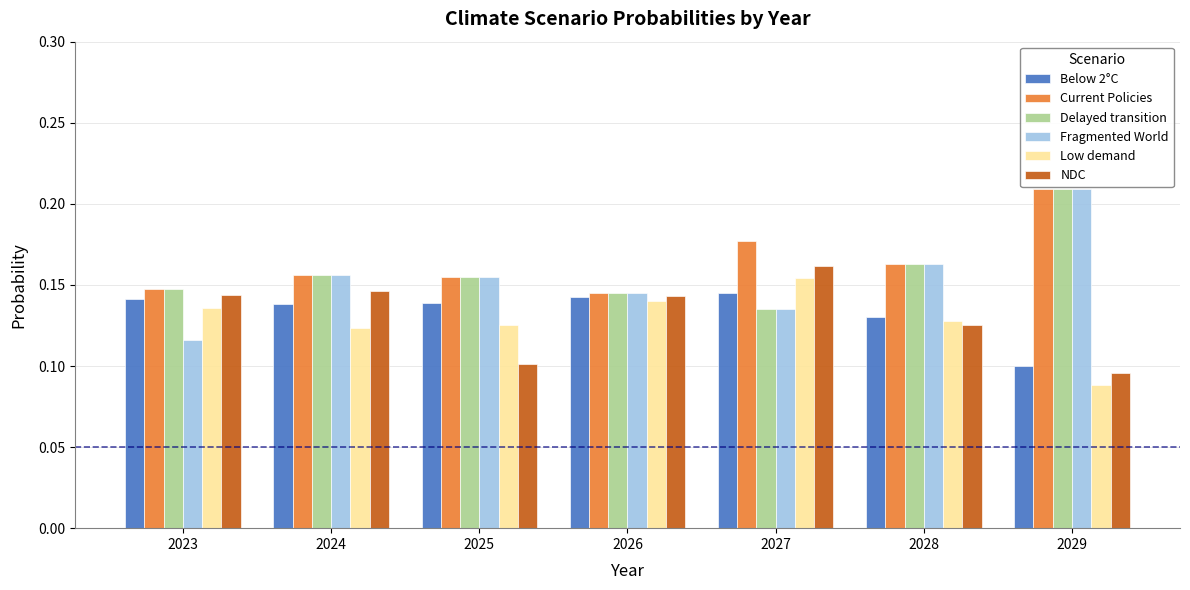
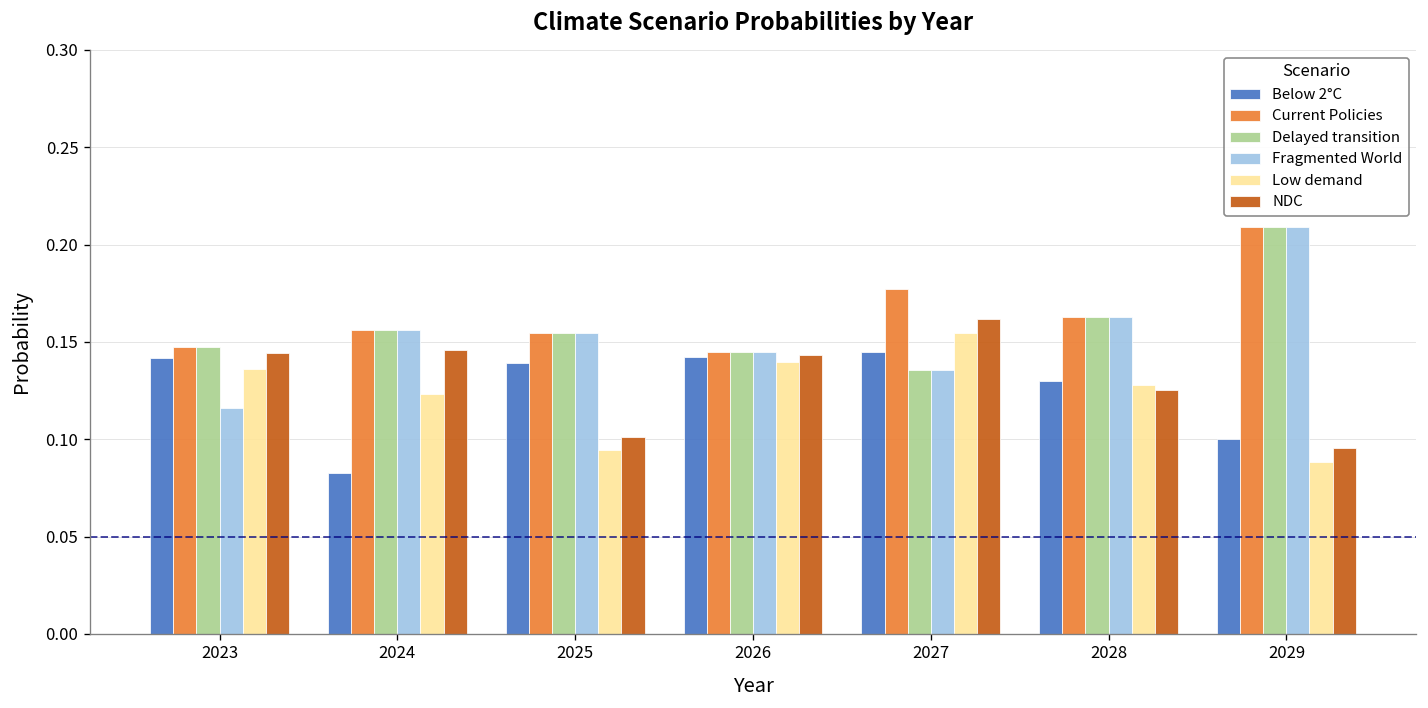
  {
    "Below 2°C": {
      "2023": 0.141,
-     "2024": 0.138,
+     "2024": 0.083,
      "2025": 0.139,
      "2026": 0.142,
      "2027": 0.145,
      "2028": 0.130,
      "2029": 0.100
    },
    "Current Policies": {
      "2023": 0.147,
      "2024": 0.156,
      "2025": 0.155,
      "2026": 0.145,
      "2027": 0.177,
      "2028": 0.163,
      "2029": 0.209
    },
    "Delayed transition": {
      "2023": 0.147,
      "2024": 0.156,
      "2025": 0.155,
      "2026": 0.145,
      "2027": 0.135,
      "2028": 0.163,
      "2029": 0.209
    },
    "Fragmented World": {
      "2023": 0.116,
      "2024": 0.156,
      "2025": 0.155,
      "2026": 0.145,
      "2027": 0.135,
      "2028": 0.163,
      "2029": 0.209
    },
    "Low demand": {
      "2023": 0.136,
      "2024": 0.123,
-     "2025": 0.125,
+     "2025": 0.095,
      "2026": 0.140,
      "2027": 0.154,
      "2028": 0.128,
      "2029": 0.089
    },
    "NDC": {
      "2023": 0.144,
      "2024": 0.146,
      "2025": 0.101,
      "2026": 0.143,
      "2027": 0.162,
      "2028": 0.125,
      "2029": 0.095
    }
  }
